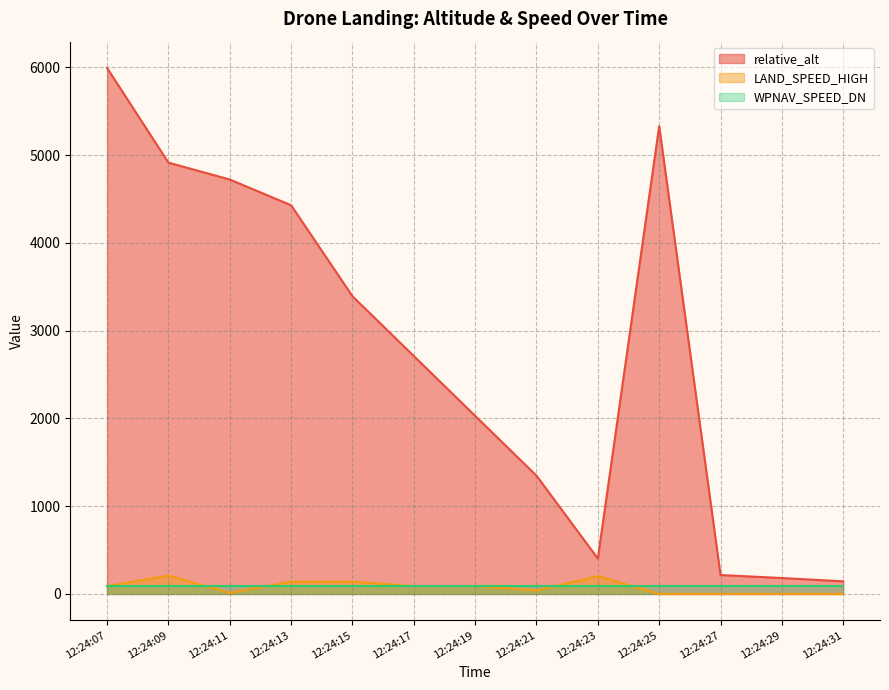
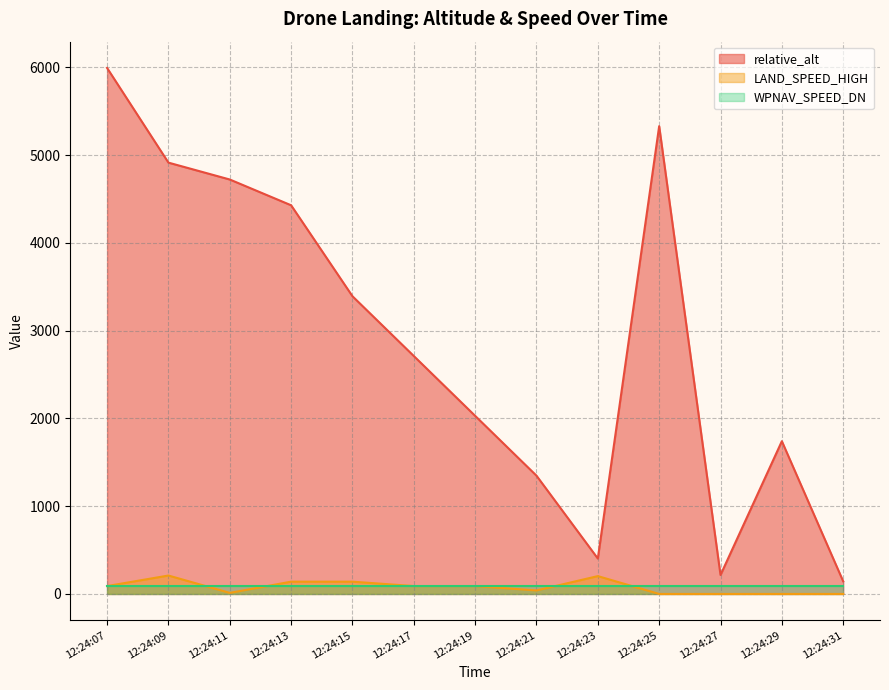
  {
    "relative_alt": {
      "12:24:07": 6000,
      "12:24:09": 4900,
      "12:24:11": 4700,
      "12:24:13": 4400,
      "12:24:15": 3400,
      "12:24:17": 2700,
      "12:24:19": 2000,
      "12:24:21": 1300,
      "12:24:23": 400,
      "12:24:25": 5300,
      "12:24:27": 200,
-     "12:24:29": 200,
+     "12:24:29": 1700,
      "12:24:31": 100
    },
    "LAND_SPEED_HIGH": {
      "12:24:09": 200,
      "12:24:11": 0,
      "12:24:13": 100,
      "12:24:15": 100,
      "12:24:21": 0,
      "12:24:23": 200,
      "12:24:25": 0,
      "12:24:27": 0,
      "12:24:29": 0,
      "12:24:31": 0
    },
    "WPNAV_SPEED_DN": {
      "12:24:09": 100,
      "12:24:11": 100,
      "12:24:13": 100,
      "12:24:15": 100,
      "12:24:21": 100,
      "12:24:23": 100,
      "12:24:25": 100,
      "12:24:27": 100,
      "12:24:29": 100,
      "12:24:31": 100
    }
  }
